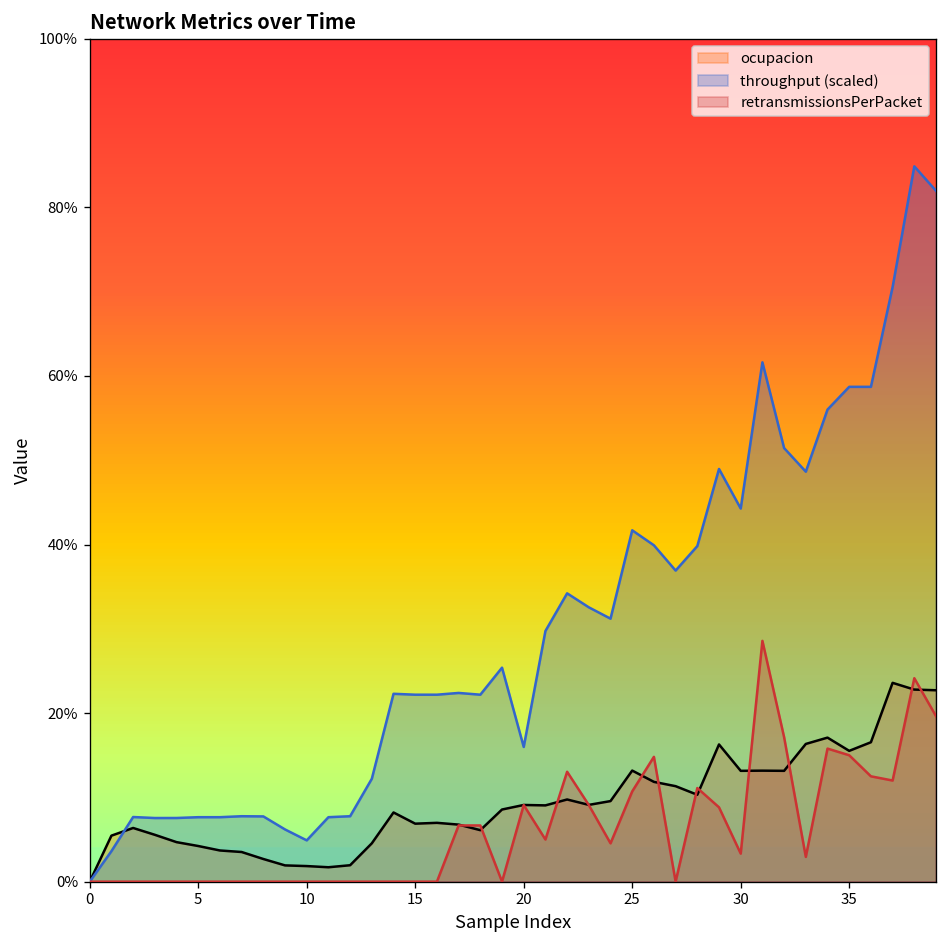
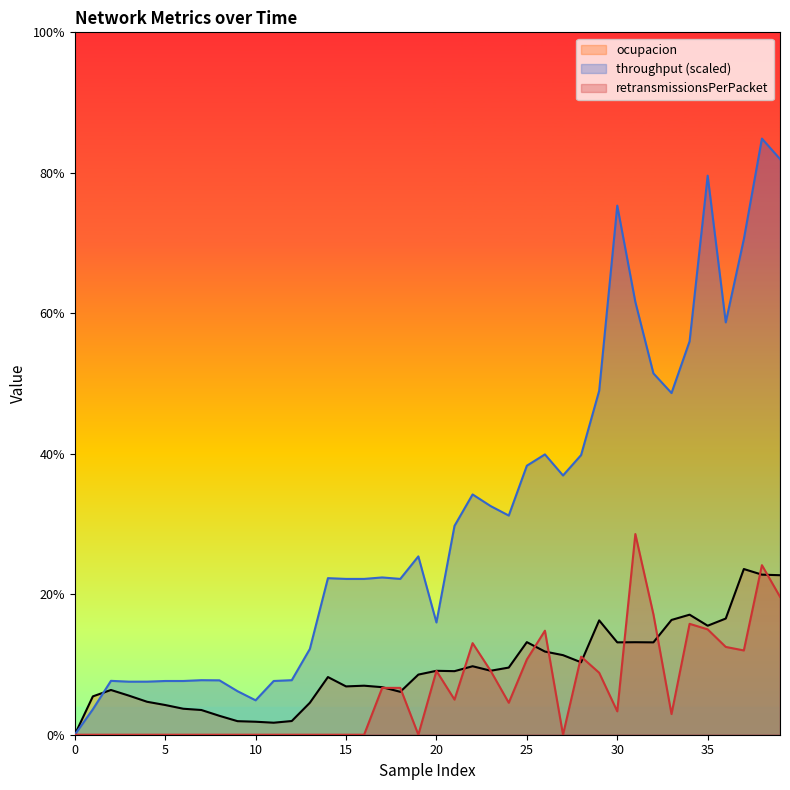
  {
    "throughput (scaled)": {
      "5": "8%",
      "10": "5%",
      "15": "22%",
      "20": "16%",
-     "25": "42%",
-     "30": "44%",
-     "35": "59%"
+     "25": "38%",
+     "30": "75%",
+     "35": "80%"
    }
  }
